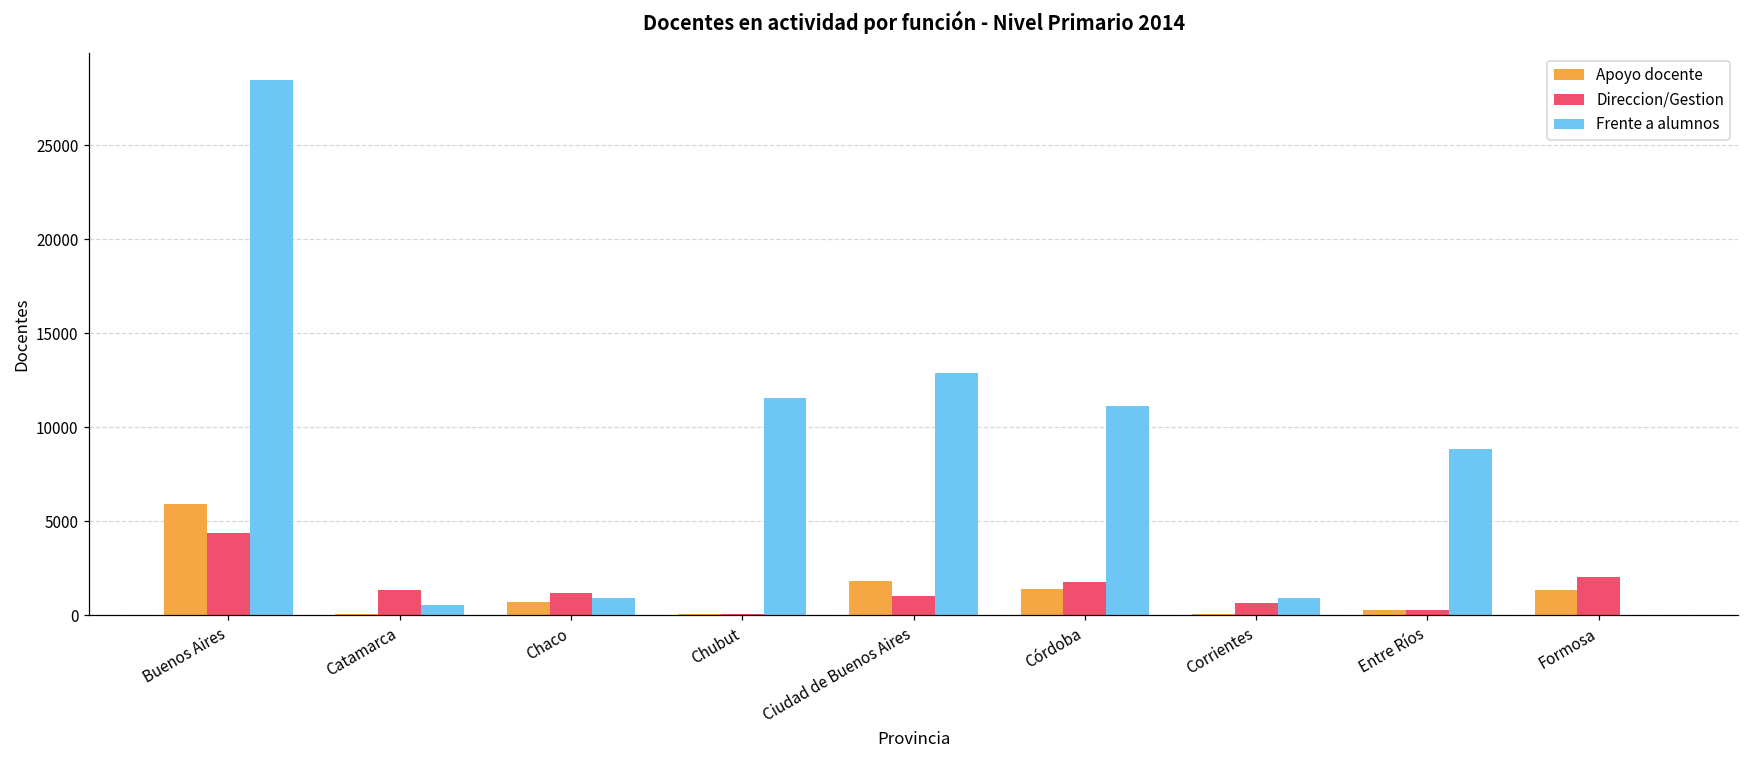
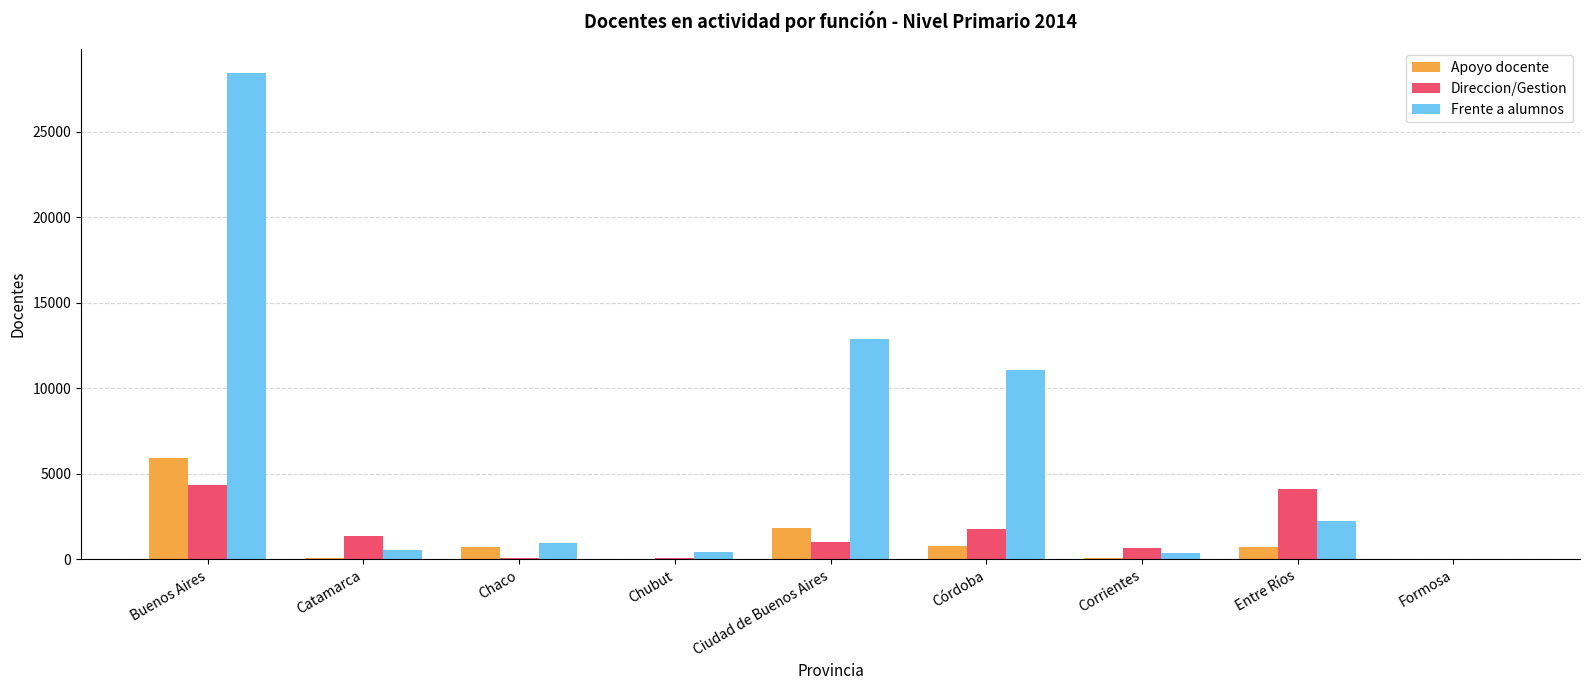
  {
    "Apoyo docente": {
      "Buenos Aires": 5900,
      "Chaco": 700,
      "Ciudad de Buenos Aires": 1800,
-     "Córdoba": 1400,
-     "Entre Ríos": 300,
-     "Formosa": 1400
+     "Córdoba": 800,
+     "Entre Ríos": 700,
+     "Formosa": 0
    },
    "Direccion/Gestion": {
      "Buenos Aires": 4400,
      "Catamarca": 1400,
-     "Chaco": 1200,
+     "Chaco": 100,
      "Ciudad de Buenos Aires": 1000,
      "Córdoba": 1800,
      "Corrientes": 700,
-     "Entre Ríos": 300,
-     "Formosa": 2000
+     "Entre Ríos": 4100,
+     "Formosa": 0
    },
    "Frente a alumnos": {
      "Buenos Aires": 28500,
      "Catamarca": 600,
      "Chaco": 900,
-     "Chubut": 11500,
+     "Chubut": 500,
      "Ciudad de Buenos Aires": 12900,
      "Córdoba": 11100,
-     "Corrientes": 900,
-     "Entre Ríos": 8800
+     "Corrientes": 400,
+     "Entre Ríos": 2200
    }
  }
